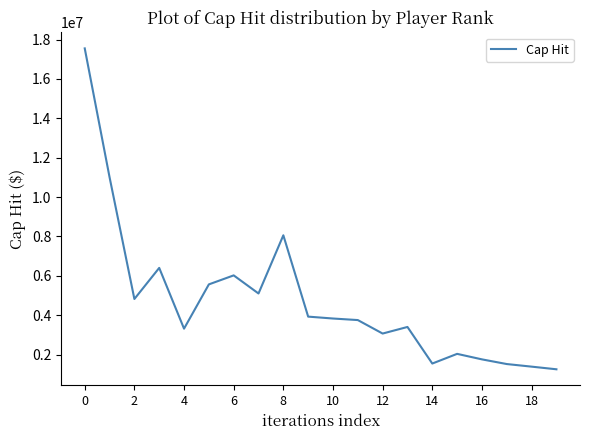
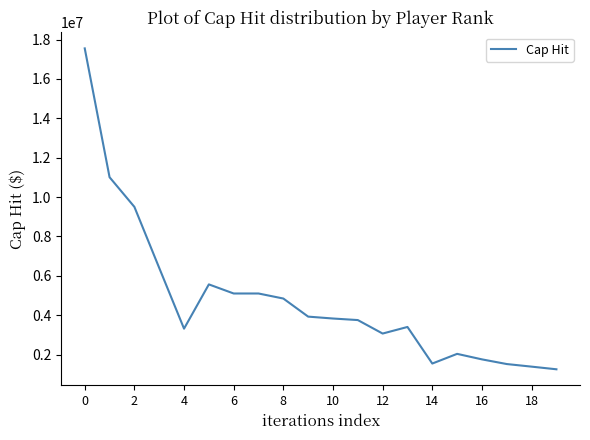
  {
    "0": 17600000,
-   "2": 4800000,
+   "2": 9500000,
    "4": 3300000,
-   "6": 6000000,
-   "8": 8100000,
+   "6": 5100000,
+   "8": 4800000,
    "10": 3800000,
    "12": 3100000,
    "14": 1500000,
    "16": 1800000,
    "18": 1400000
  }
